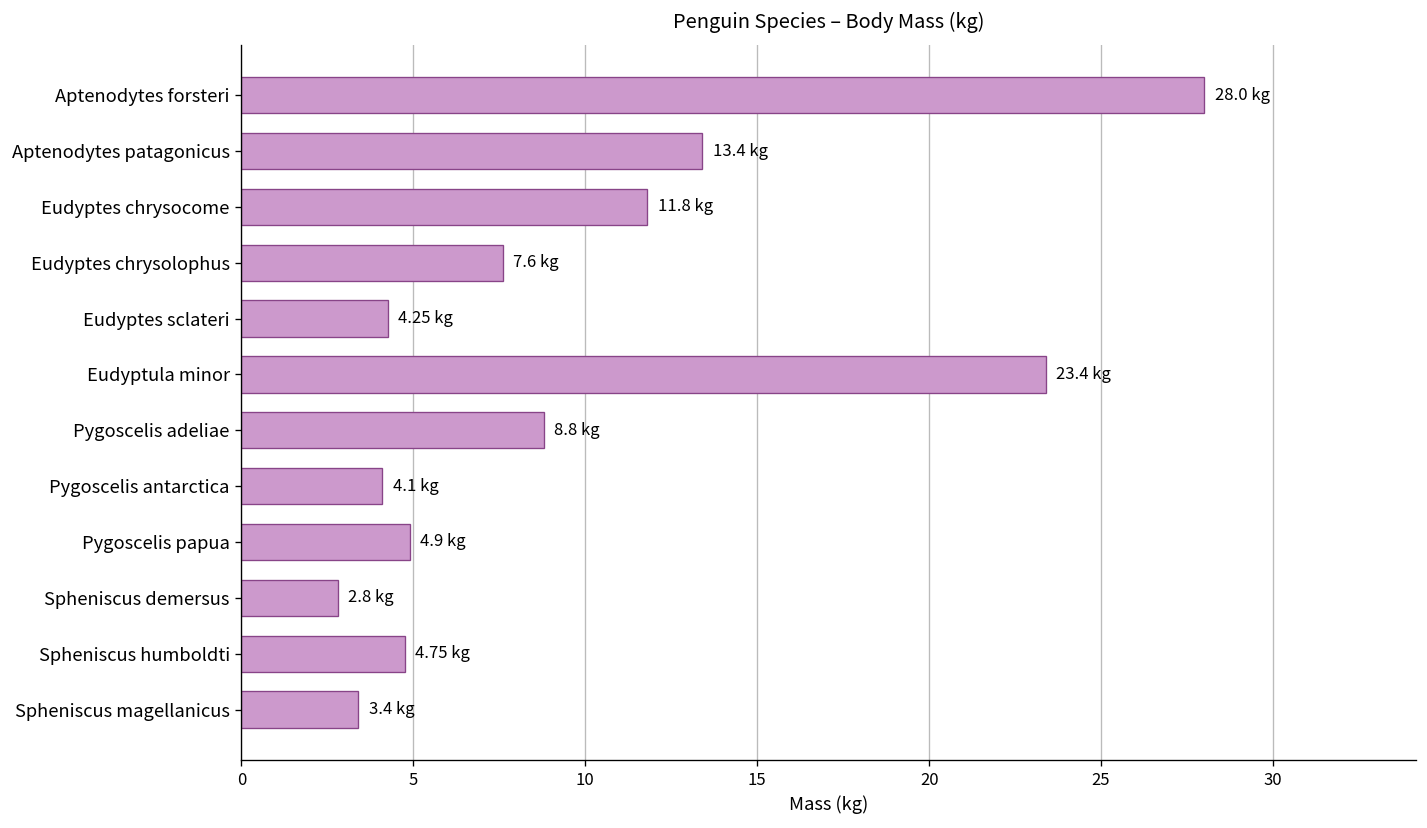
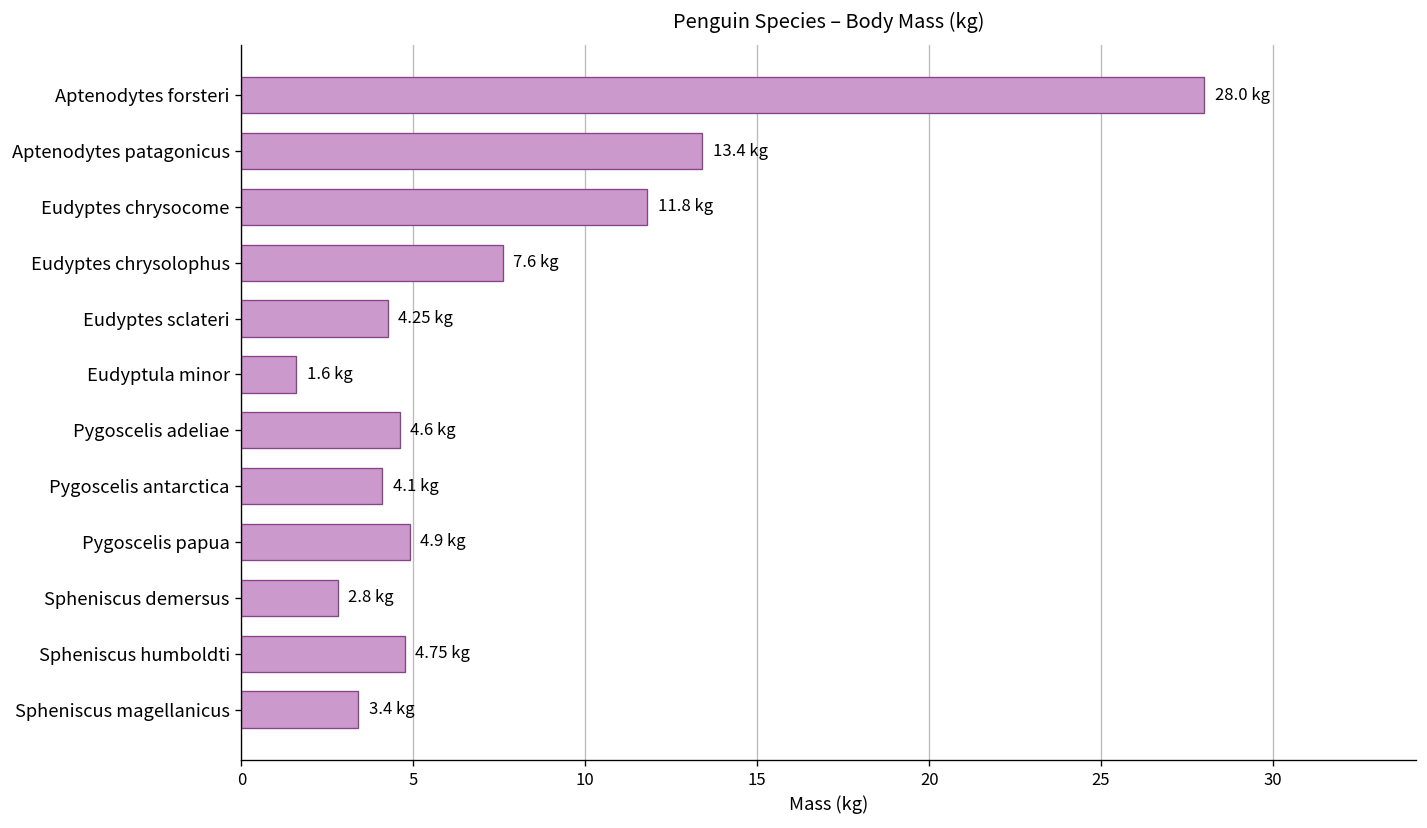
  {
    "Aptenodytes forsteri": 28.0,
    "Aptenodytes patagonicus": 13.4,
    "Eudyptes chrysocome": 11.8,
    "Eudyptes chrysolophus": 7.6,
    "Eudyptes sclateri": 4.25,
-   "Eudyptula minor": 23.4,
-   "Pygoscelis adeliae": 8.8,
+   "Eudyptula minor": 1.6,
+   "Pygoscelis adeliae": 4.6,
    "Pygoscelis antarctica": 4.1,
    "Pygoscelis papua": 4.9,
    "Spheniscus demersus": 2.8,
    "Spheniscus humboldti": 4.75,
    "Spheniscus magellanicus": 3.4
  }
